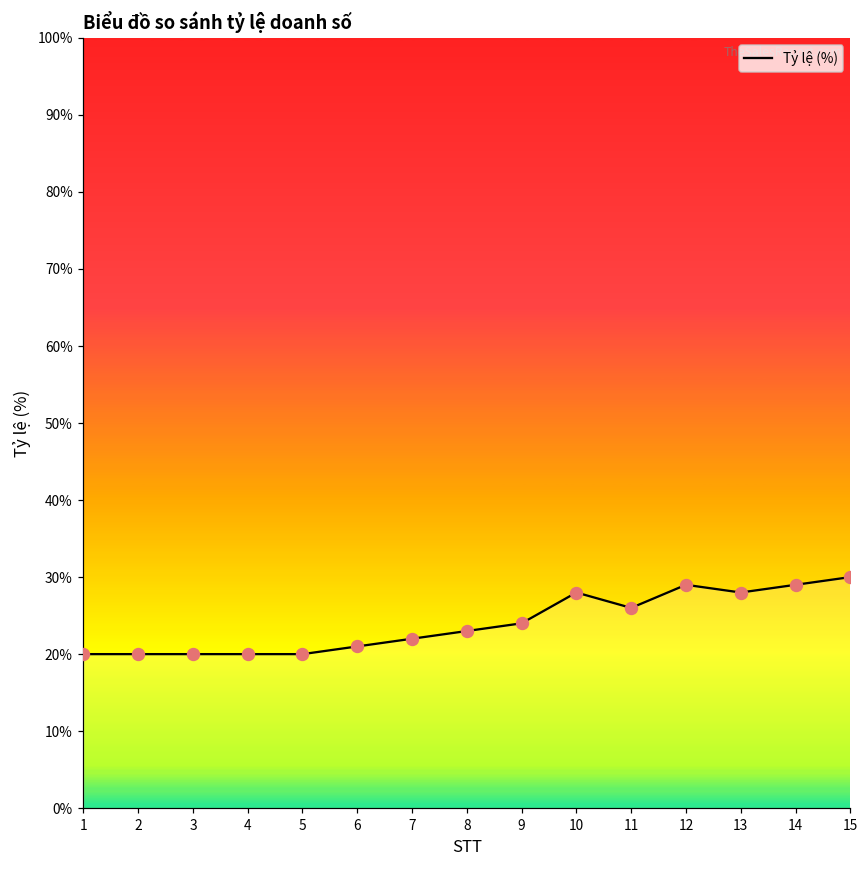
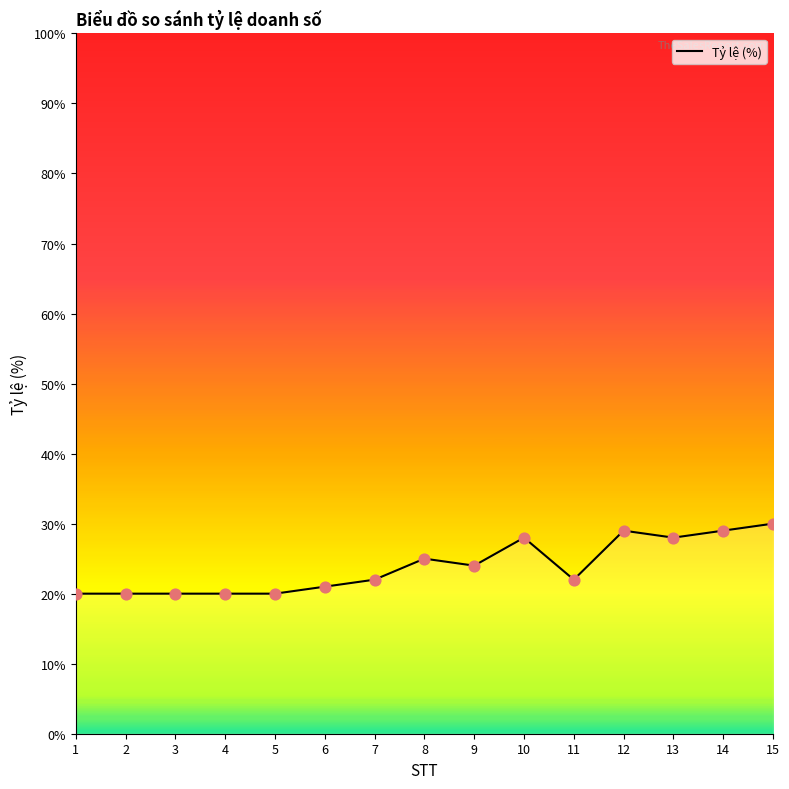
  {
    "1": "20%",
    "2": "20%",
    "3": "20%",
    "4": "20%",
    "5": "20%",
    "6": "21%",
    "7": "22%",
-   "8": "23%",
+   "8": "25%",
    "9": "24%",
    "10": "28%",
-   "11": "26%",
+   "11": "22%",
    "12": "29%",
    "13": "28%",
    "14": "29%",
    "15": "30%"
  }
